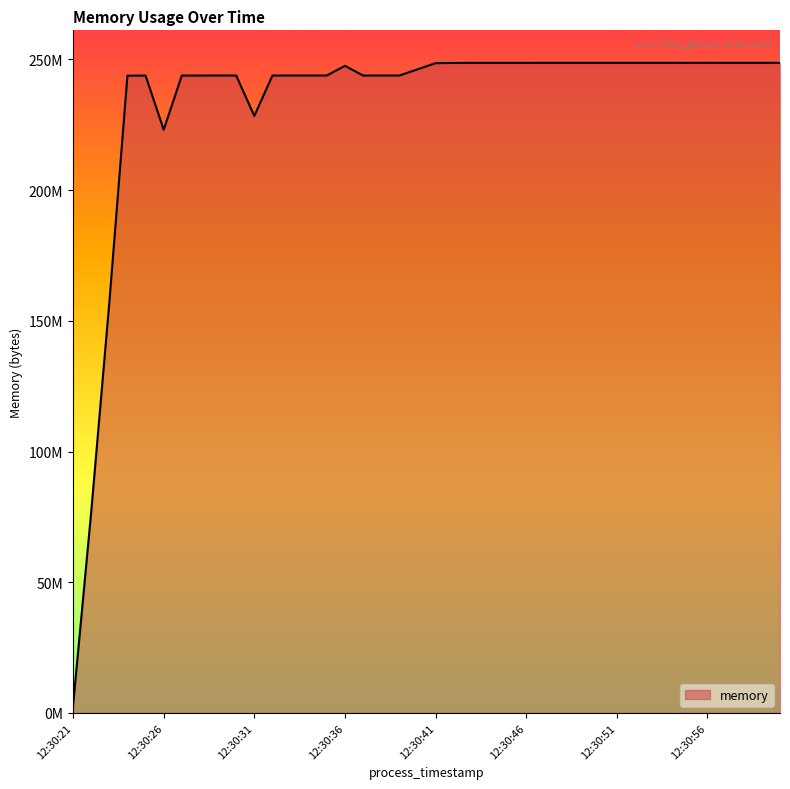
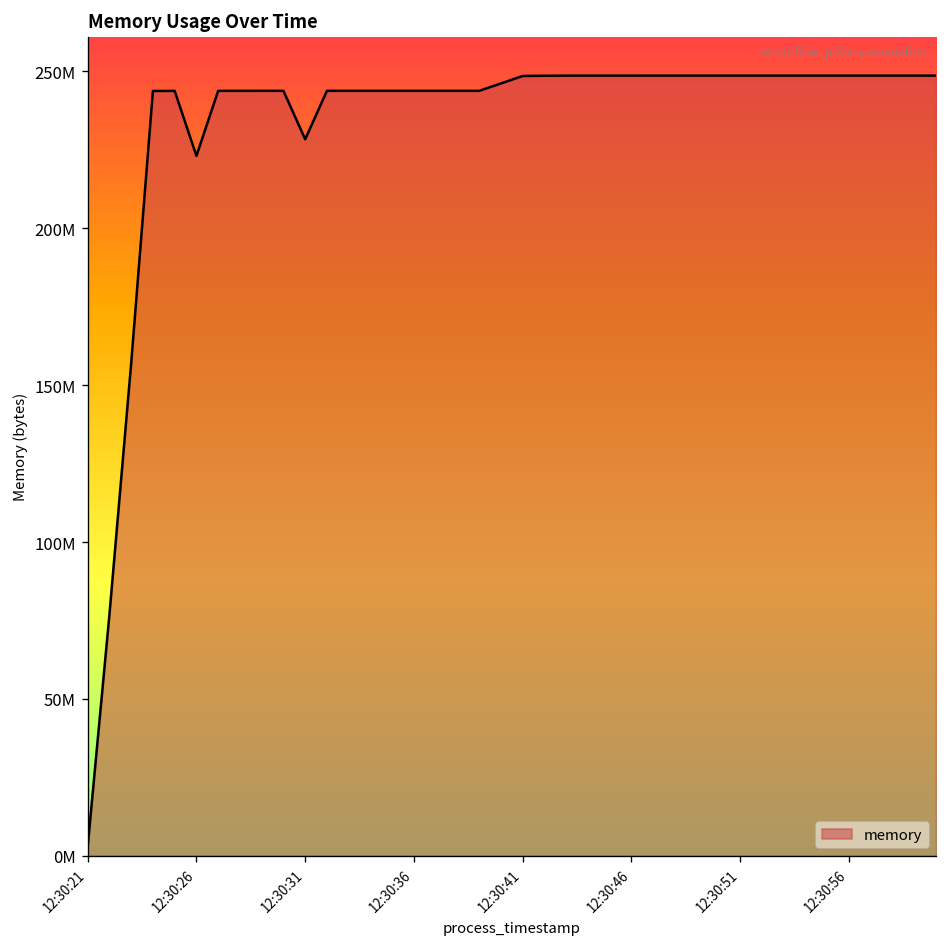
  {
    "12:30:21": 3000000,
    "12:30:26": 223000000,
    "12:30:31": 228000000,
-   "12:30:36": 248000000,
+   "12:30:36": 244000000,
    "12:30:41": 249000000,
    "12:30:46": 249000000,
    "12:30:51": 249000000,
    "12:30:56": 249000000
  }
